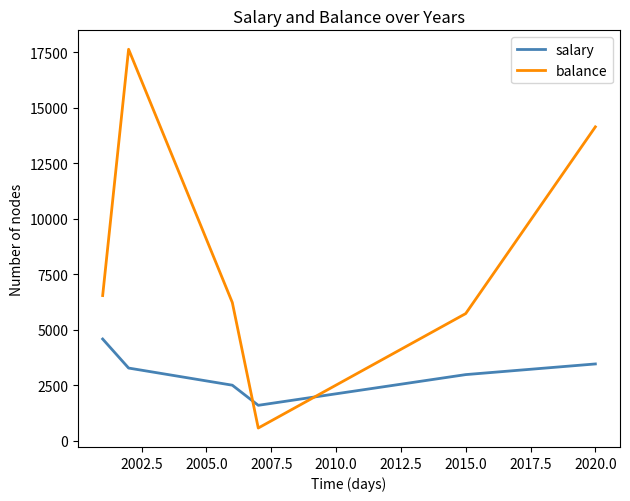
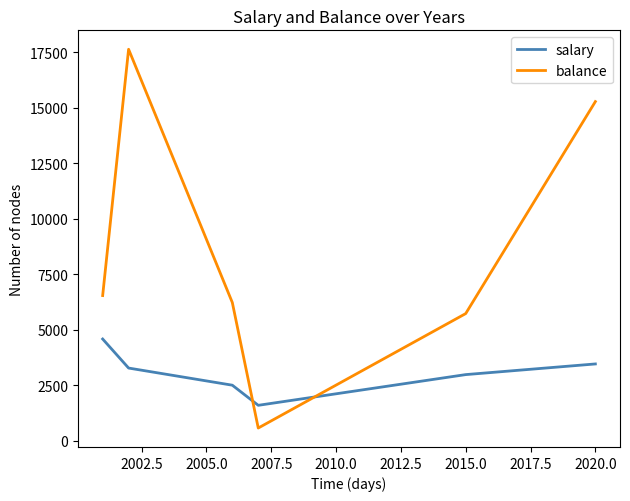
  {
    "salary": {
      "2015.0": 3000,
      "2020.0": 3500
    },
    "balance": {
      "2015.0": 5700,
-     "2020.0": 14100
+     "2020.0": 15300
    }
  }
